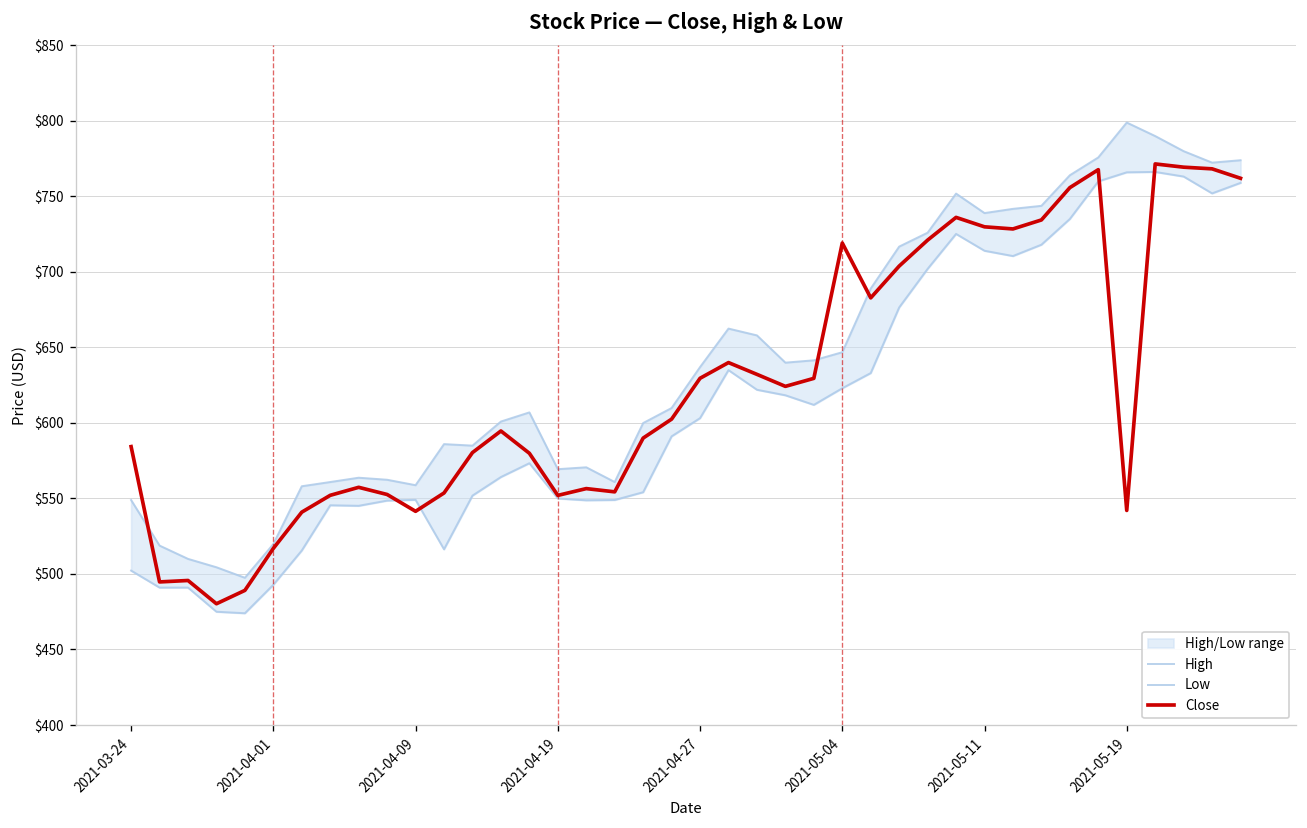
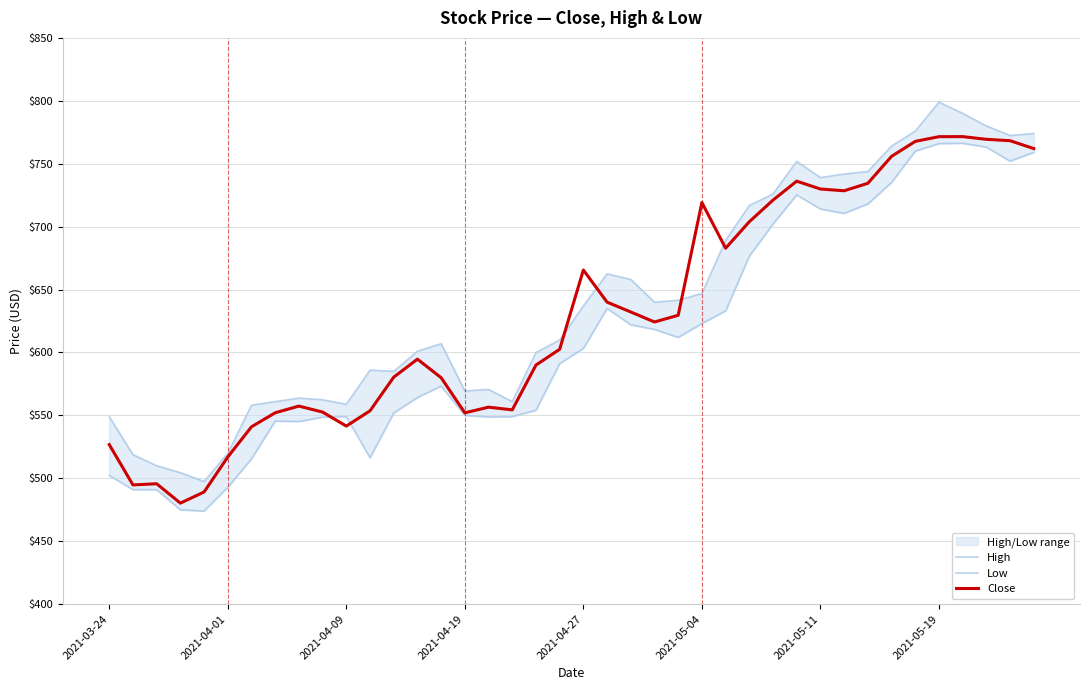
  {
    "Close": {
-     "2021-03-24": "$584",
+     "2021-03-24": "$527",
      "2021-04-01": "$517",
      "2021-04-09": "$542",
      "2021-04-19": "$552",
-     "2021-04-27": "$630",
+     "2021-04-27": "$666",
      "2021-05-04": "$719",
      "2021-05-11": "$730",
-     "2021-05-19": "$542"
+     "2021-05-19": "$772"
    }
  }
